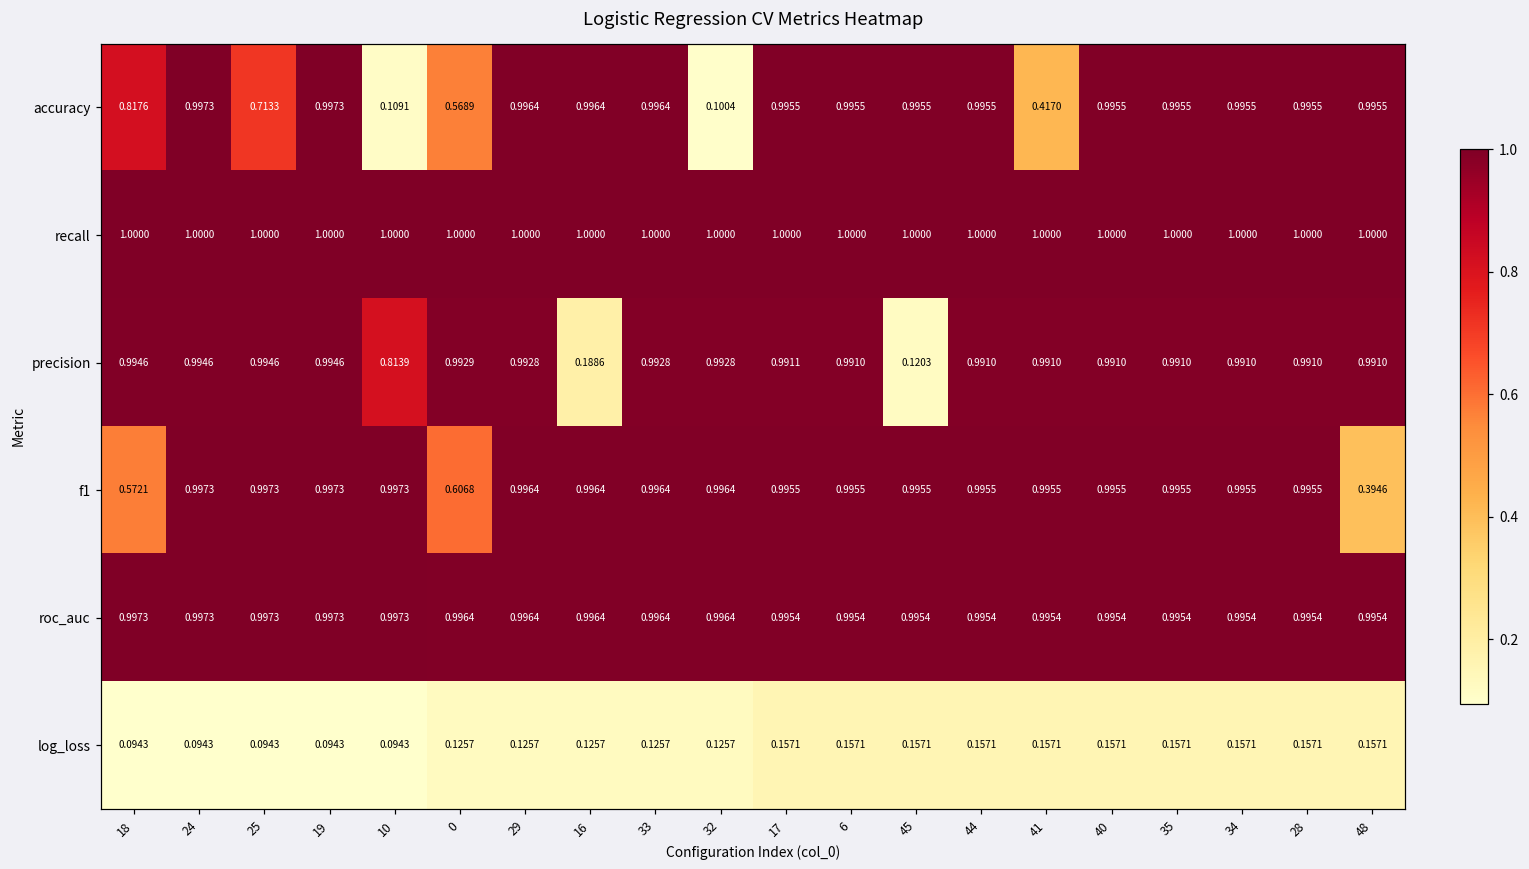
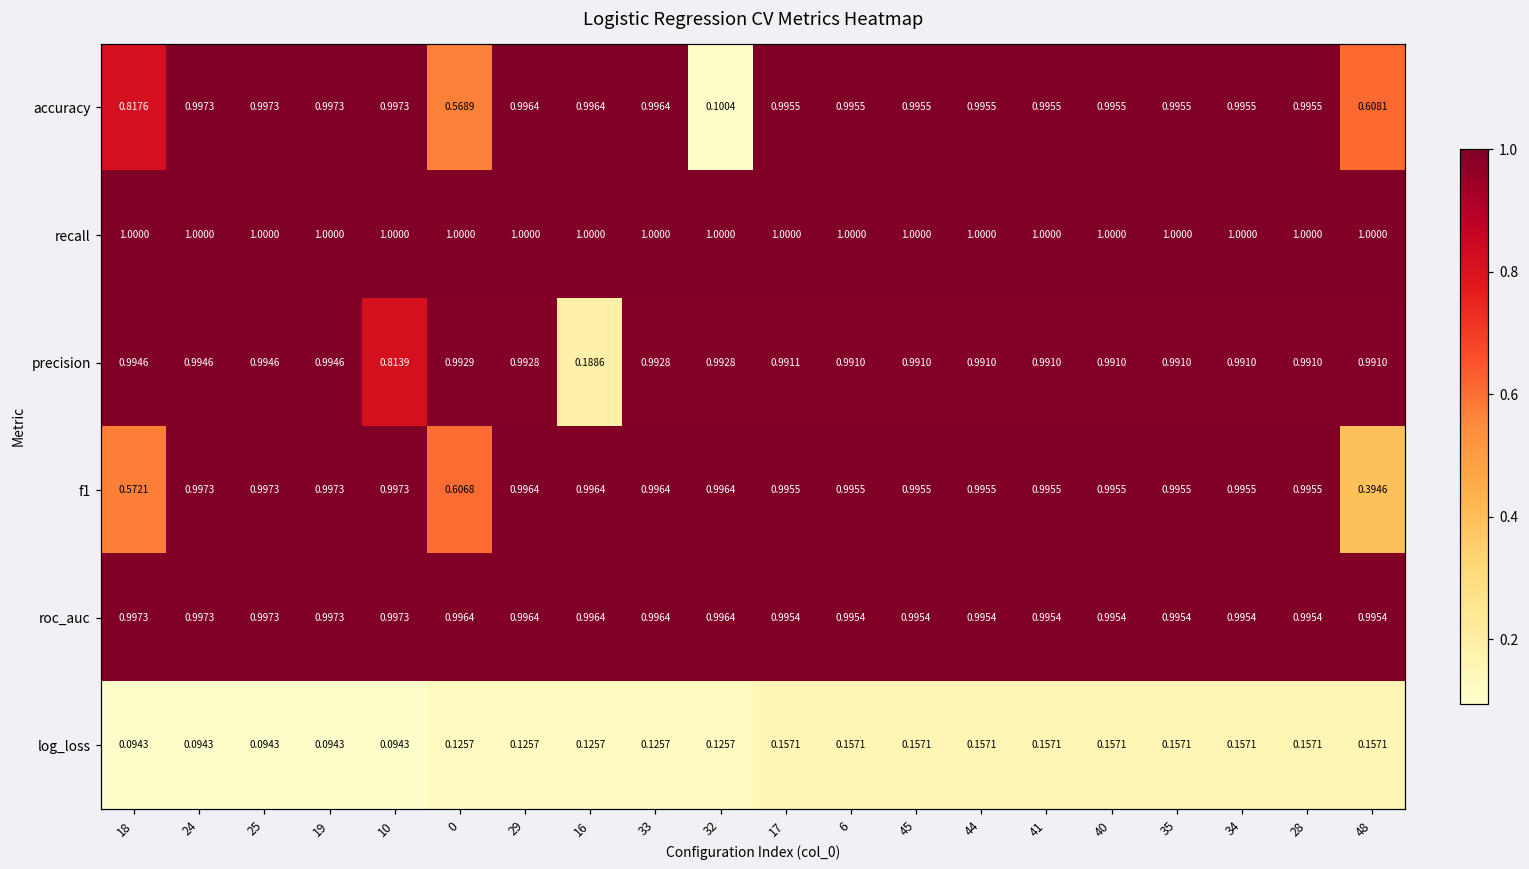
  {
    "accuracy": {
      "18": 0.8176,
      "24": 0.9973,
-     "25": 0.7133,
+     "25": 0.9973,
      "19": 0.9973,
-     "10": 0.1091,
+     "10": 0.9973,
      "0": 0.5689,
      "29": 0.9964,
      "16": 0.9964,
      "33": 0.9964,
      "32": 0.1004,
      "17": 0.9955,
      "6": 0.9955,
      "45": 0.9955,
      "44": 0.9955,
-     "41": 0.4170,
+     "41": 0.9955,
      "40": 0.9955,
      "35": 0.9955,
      "34": 0.9955,
      "28": 0.9955,
-     "48": 0.9955
+     "48": 0.6081
    },
    "recall": {
      "18": 1.0000,
      "24": 1.0000,
      "25": 1.0000,
      "19": 1.0000,
      "10": 1.0000,
      "0": 1.0000,
      "29": 1.0000,
      "16": 1.0000,
      "33": 1.0000,
      "32": 1.0000,
      "17": 1.0000,
      "6": 1.0000,
      "45": 1.0000,
      "44": 1.0000,
      "41": 1.0000,
      "40": 1.0000,
      "35": 1.0000,
      "34": 1.0000,
      "28": 1.0000,
      "48": 1.0000
    },
    "precision": {
      "18": 0.9946,
      "24": 0.9946,
      "25": 0.9946,
      "19": 0.9946,
      "10": 0.8139,
      "0": 0.9929,
      "29": 0.9928,
      "16": 0.1886,
      "33": 0.9928,
      "32": 0.9928,
      "17": 0.9911,
      "6": 0.9910,
-     "45": 0.1203,
+     "45": 0.9910,
      "44": 0.9910,
      "41": 0.9910,
      "40": 0.9910,
      "35": 0.9910,
      "34": 0.9910,
      "28": 0.9910,
      "48": 0.9910
    },
    "f1": {
      "18": 0.5721,
      "24": 0.9973,
      "25": 0.9973,
      "19": 0.9973,
      "10": 0.9973,
      "0": 0.6068,
      "29": 0.9964,
      "16": 0.9964,
      "33": 0.9964,
      "32": 0.9964,
      "17": 0.9955,
      "6": 0.9955,
      "45": 0.9955,
      "44": 0.9955,
      "41": 0.9955,
      "40": 0.9955,
      "35": 0.9955,
      "34": 0.9955,
      "28": 0.9955,
      "48": 0.3946
    },
    "roc_auc": {
      "18": 0.9973,
      "24": 0.9973,
      "25": 0.9973,
      "19": 0.9973,
      "10": 0.9973,
      "0": 0.9964,
      "29": 0.9964,
      "16": 0.9964,
      "33": 0.9964,
      "32": 0.9964,
      "17": 0.9954,
      "6": 0.9954,
      "45": 0.9954,
      "44": 0.9954,
      "41": 0.9954,
      "40": 0.9954,
      "35": 0.9954,
      "34": 0.9954,
      "28": 0.9954,
      "48": 0.9954
    },
    "log_loss": {
      "18": 0.0943,
      "24": 0.0943,
      "25": 0.0943,
      "19": 0.0943,
      "10": 0.0943,
      "0": 0.1257,
      "29": 0.1257,
      "16": 0.1257,
      "33": 0.1257,
      "32": 0.1257,
      "17": 0.1571,
      "6": 0.1571,
      "45": 0.1571,
      "44": 0.1571,
      "41": 0.1571,
      "40": 0.1571,
      "35": 0.1571,
      "34": 0.1571,
      "28": 0.1571,
      "48": 0.1571
    }
  }
